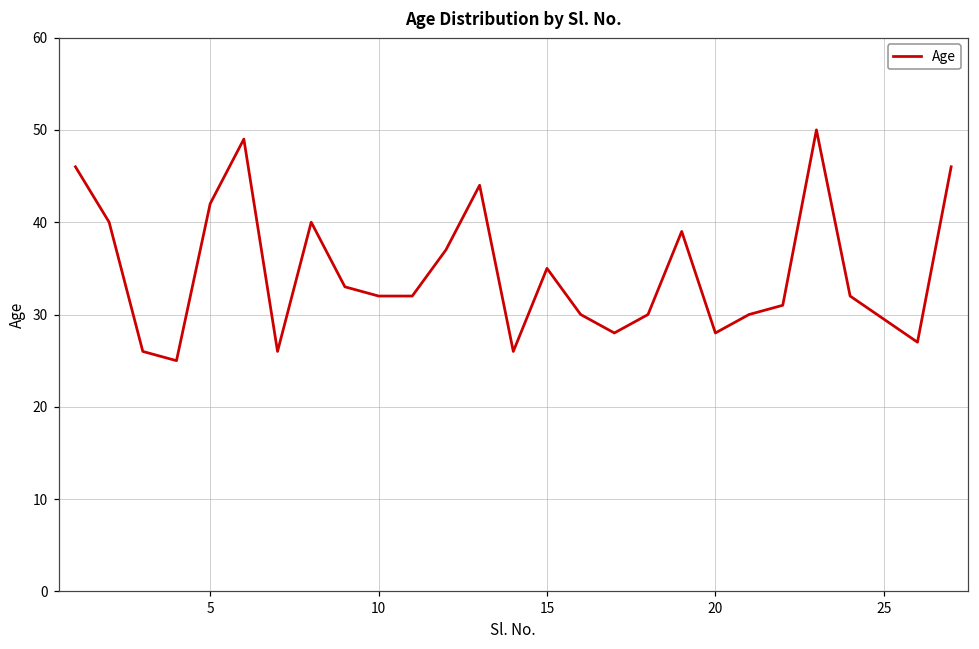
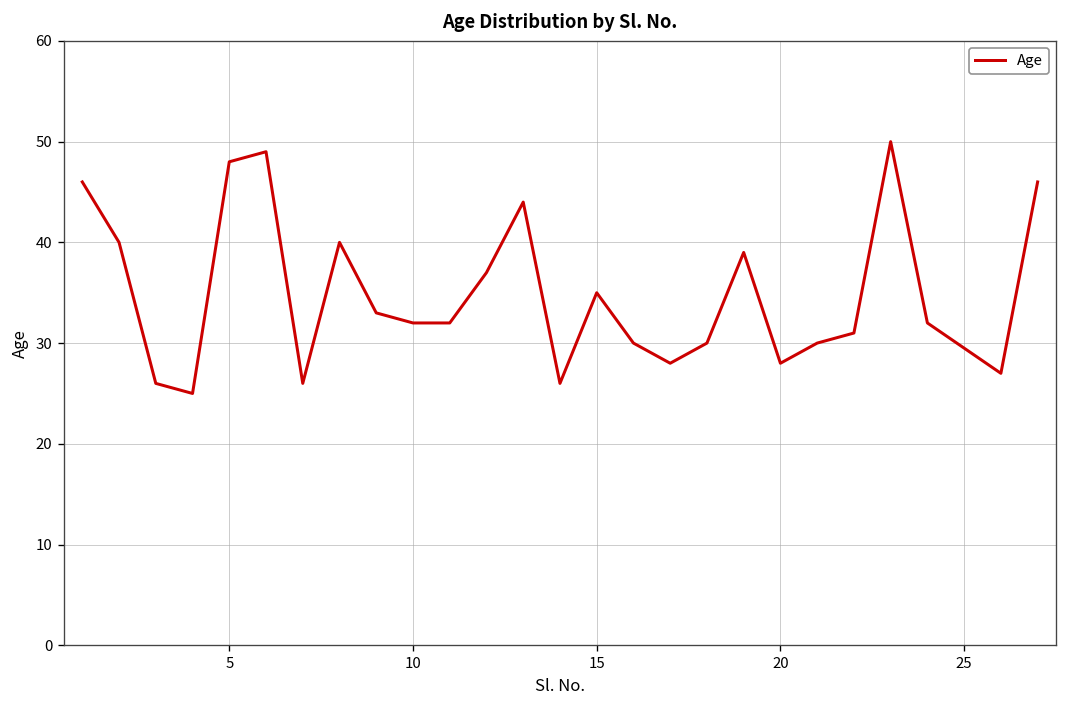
  {
-   "5": 42,
+   "5": 48,
    "10": 32,
    "15": 35,
    "20": 28
  }
